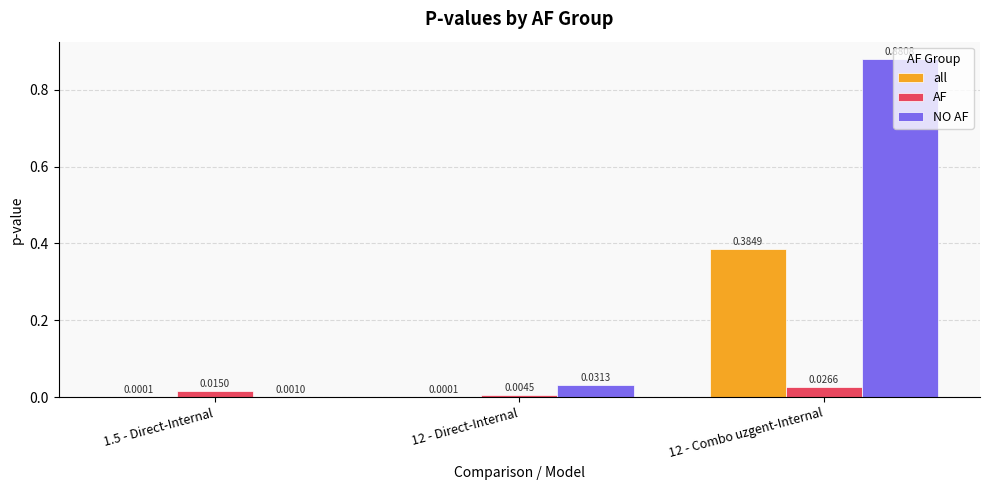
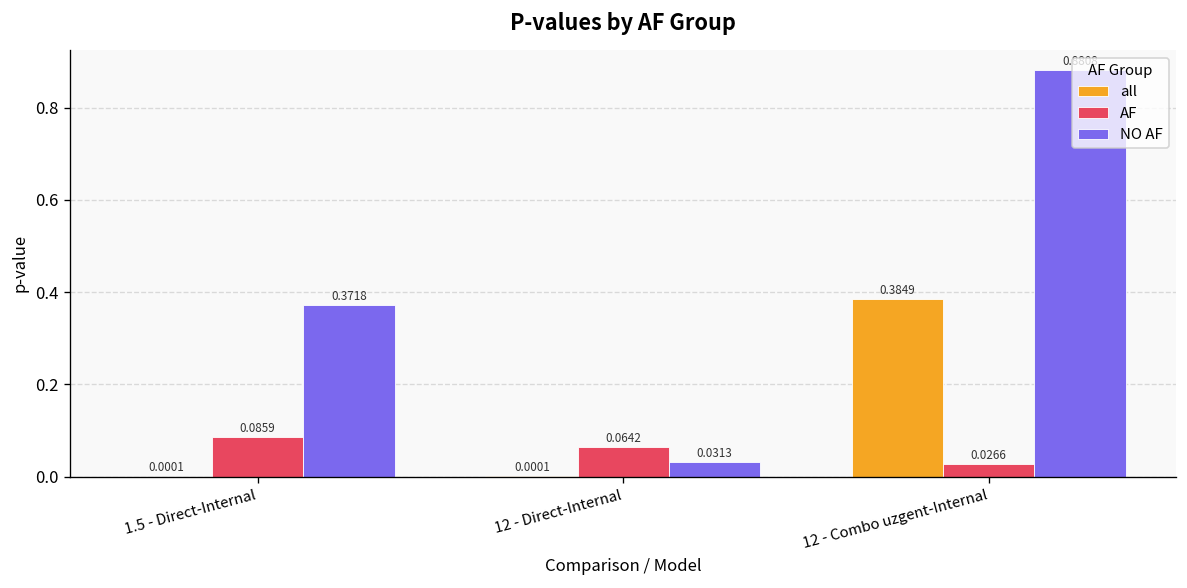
  {
    "all": {
      "1.5 - Direct-Internal": 0.0001,
      "12 - Direct-Internal": 0.0001,
      "12 - Combo uzgent-Internal": 0.3849
    },
    "AF": {
-     "1.5 - Direct-Internal": 0.0150,
-     "12 - Direct-Internal": 0.0045,
+     "1.5 - Direct-Internal": 0.0859,
+     "12 - Direct-Internal": 0.0642,
      "12 - Combo uzgent-Internal": 0.0266
    },
    "NO AF": {
-     "1.5 - Direct-Internal": 0.0010,
+     "1.5 - Direct-Internal": 0.3718,
      "12 - Direct-Internal": 0.0313
    }
  }
